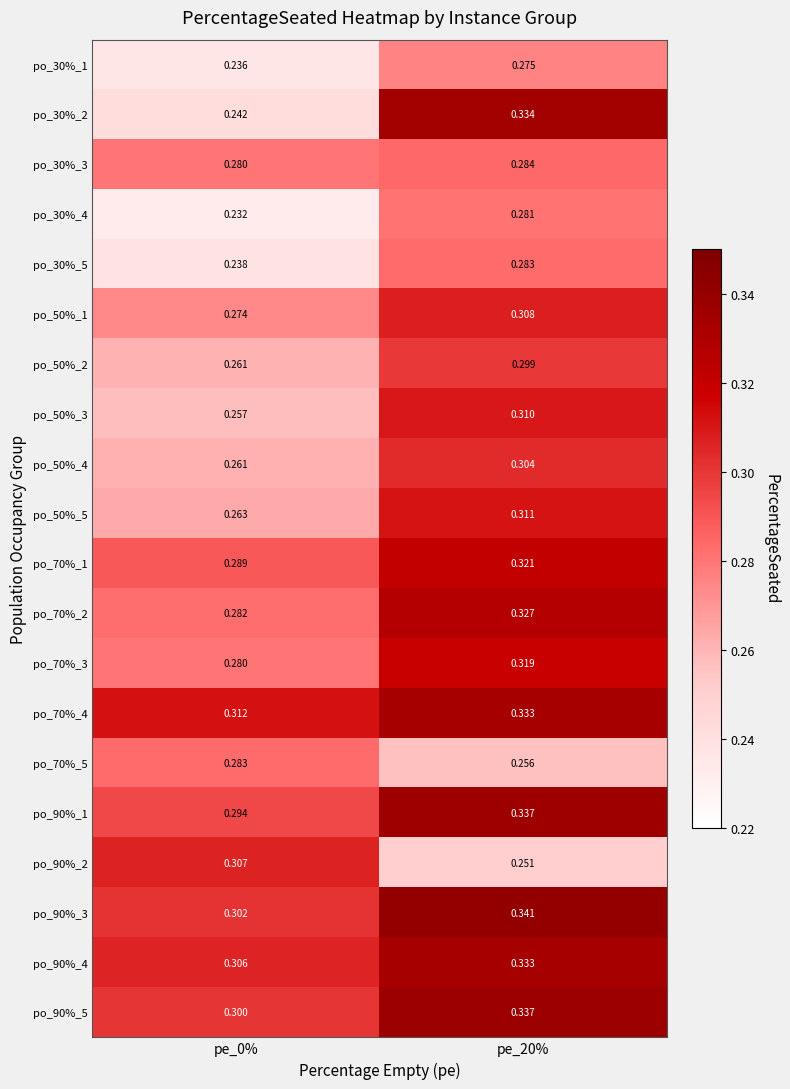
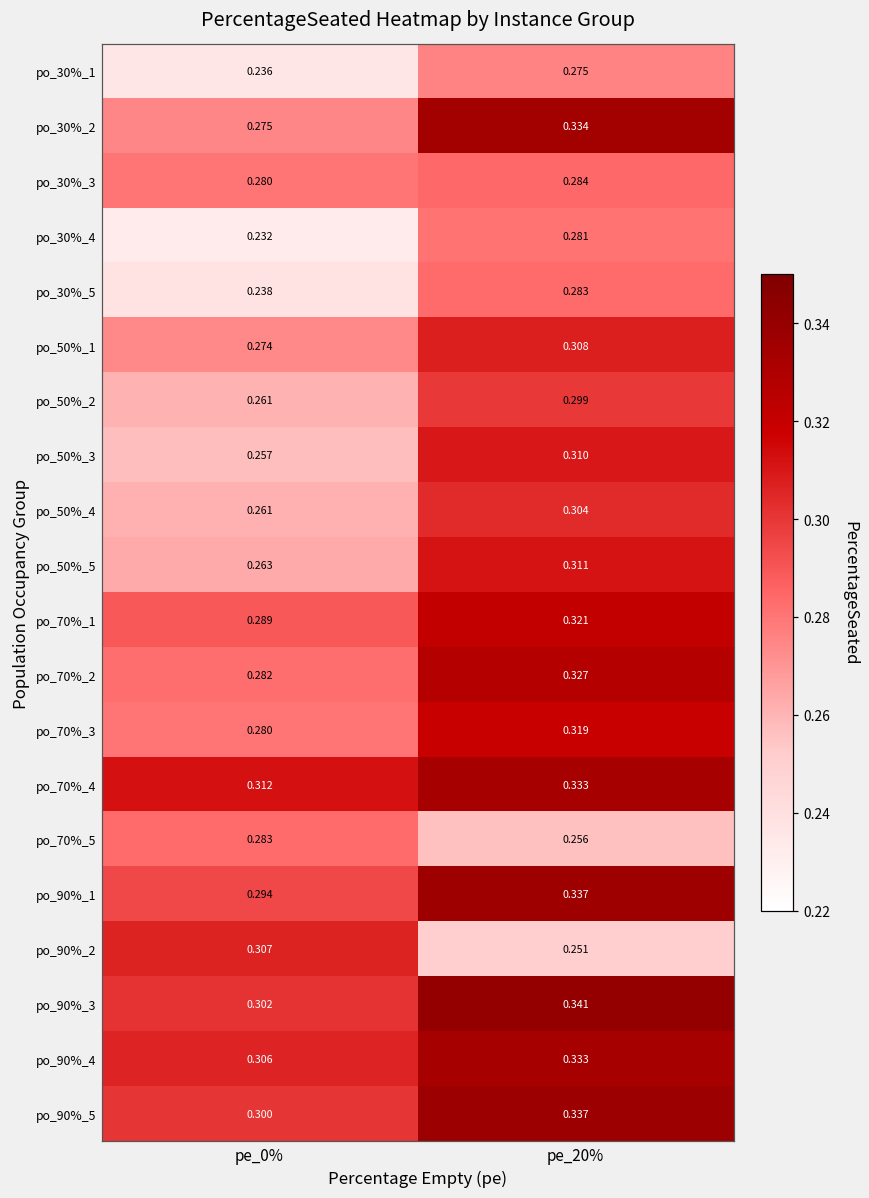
  {
    "po_30%_1": {
      "pe_0%": 0.236,
      "pe_20%": 0.275
    },
    "po_30%_2": {
-     "pe_0%": 0.242,
+     "pe_0%": 0.275,
      "pe_20%": 0.334
    },
    "po_30%_3": {
      "pe_0%": 0.280,
      "pe_20%": 0.284
    },
    "po_30%_4": {
      "pe_0%": 0.232,
      "pe_20%": 0.281
    },
    "po_30%_5": {
      "pe_0%": 0.238,
      "pe_20%": 0.283
    },
    "po_50%_1": {
      "pe_0%": 0.274,
      "pe_20%": 0.308
    },
    "po_50%_2": {
      "pe_0%": 0.261,
      "pe_20%": 0.299
    },
    "po_50%_3": {
      "pe_0%": 0.257,
      "pe_20%": 0.310
    },
    "po_50%_4": {
      "pe_0%": 0.261,
      "pe_20%": 0.304
    },
    "po_50%_5": {
      "pe_0%": 0.263,
      "pe_20%": 0.311
    },
    "po_70%_1": {
      "pe_0%": 0.289,
      "pe_20%": 0.321
    },
    "po_70%_2": {
      "pe_0%": 0.282,
      "pe_20%": 0.327
    },
    "po_70%_3": {
      "pe_0%": 0.280,
      "pe_20%": 0.319
    },
    "po_70%_4": {
      "pe_0%": 0.312,
      "pe_20%": 0.333
    },
    "po_70%_5": {
      "pe_0%": 0.283,
      "pe_20%": 0.256
    },
    "po_90%_1": {
      "pe_0%": 0.294,
      "pe_20%": 0.337
    },
    "po_90%_2": {
      "pe_0%": 0.307,
      "pe_20%": 0.251
    },
    "po_90%_3": {
      "pe_0%": 0.302,
      "pe_20%": 0.341
    },
    "po_90%_4": {
      "pe_0%": 0.306,
      "pe_20%": 0.333
    },
    "po_90%_5": {
      "pe_0%": 0.300,
      "pe_20%": 0.337
    }
  }
